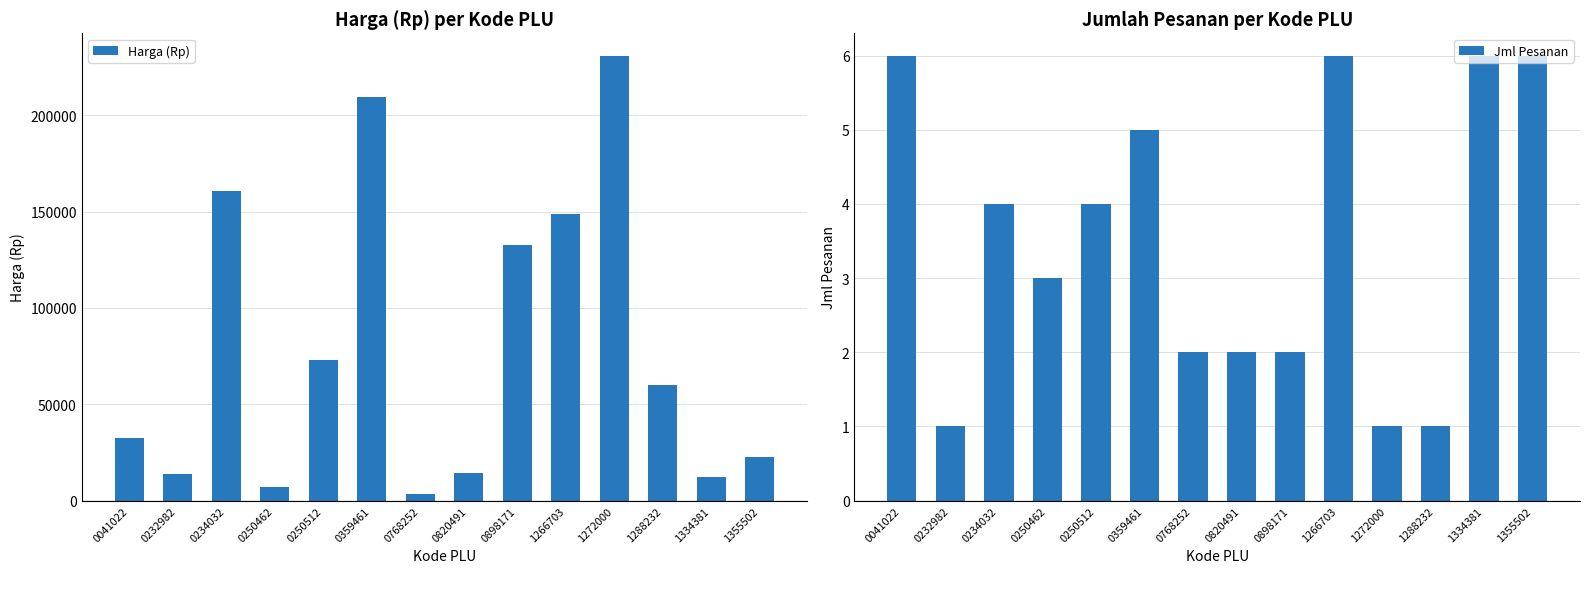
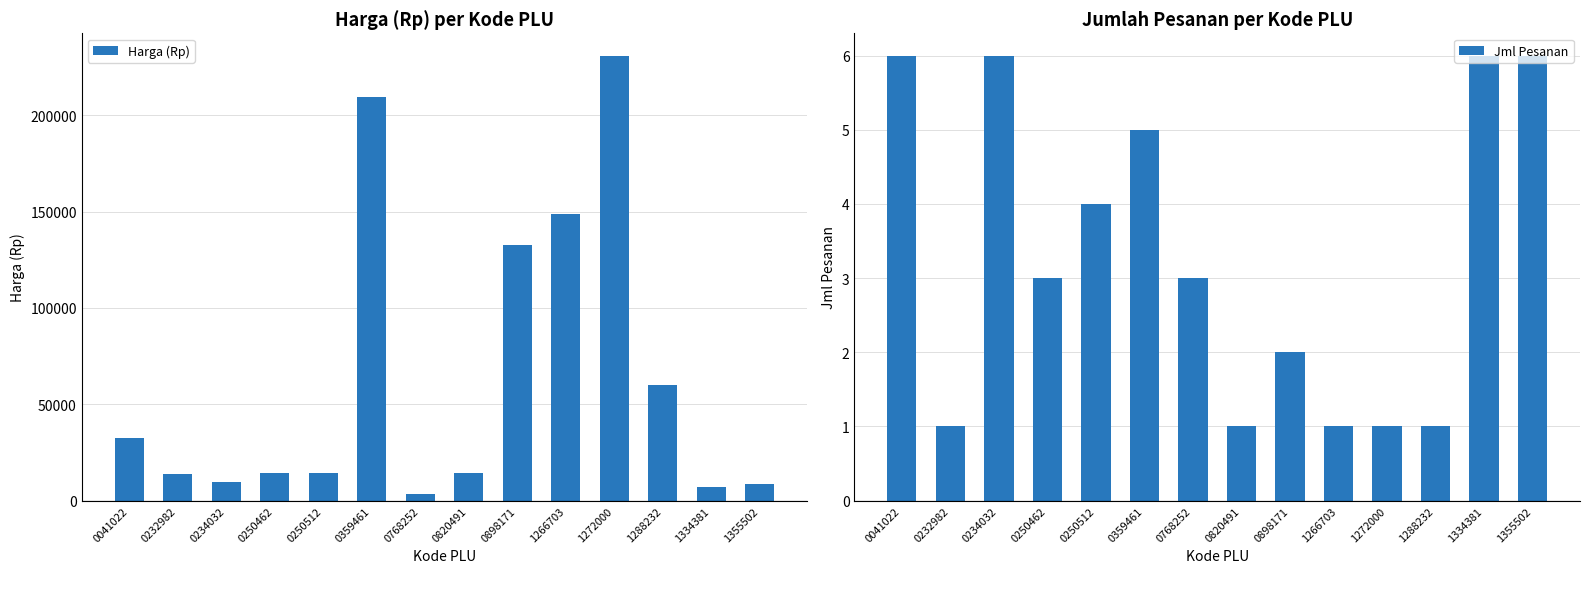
  {
    "Harga (Rp) per Kode PLU": {
      "0041022": 32000,
      "0232982": 14000,
-     "0234032": 161000,
-     "0250462": 7000,
-     "0250512": 73000,
+     "0234032": 10000,
+     "0250462": 15000,
+     "0250512": 15000,
      "0359461": 209000,
      "0768252": 3000,
      "0820491": 15000,
      "0898171": 132000,
      "1266703": 149000,
      "1272000": 231000,
      "1288232": 60000,
-     "1334381": 12000,
-     "1355502": 23000
+     "1334381": 7000,
+     "1355502": 9000
    },
    "Jumlah Pesanan per Kode PLU": {
      "0041022": 6,
      "0232982": 1,
-     "0234032": 4,
+     "0234032": 6,
      "0250462": 3,
      "0250512": 4,
      "0359461": 5,
-     "0768252": 2,
-     "0820491": 2,
+     "0768252": 3,
+     "0820491": 1,
      "0898171": 2,
-     "1266703": 6,
+     "1266703": 1,
      "1272000": 1,
      "1288232": 1
    }
  }
